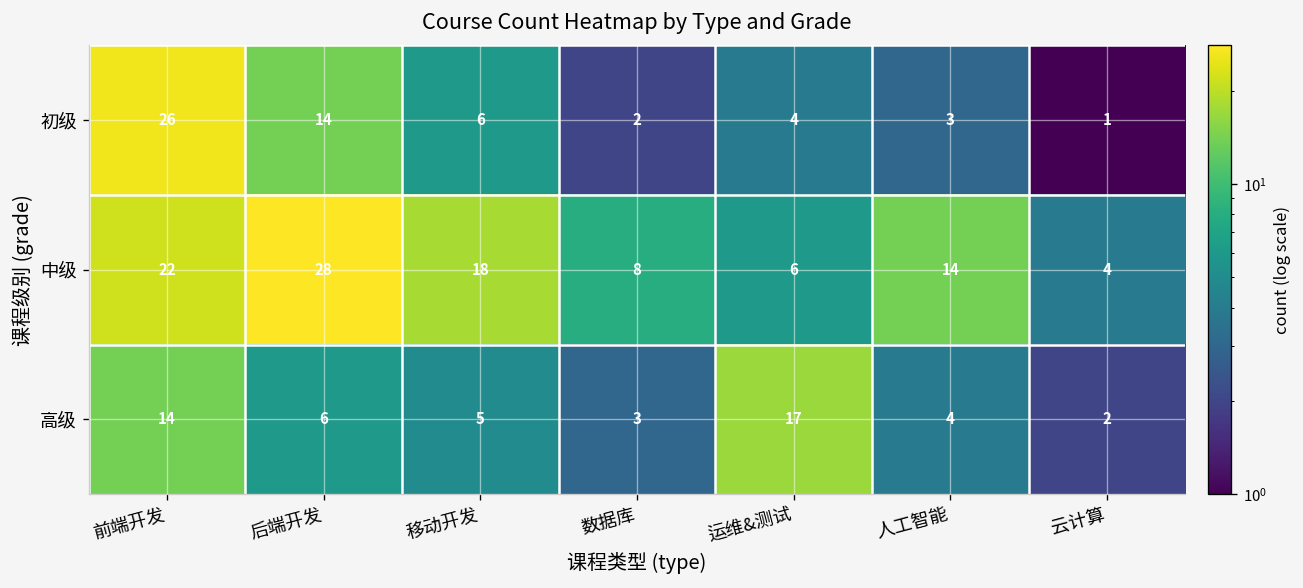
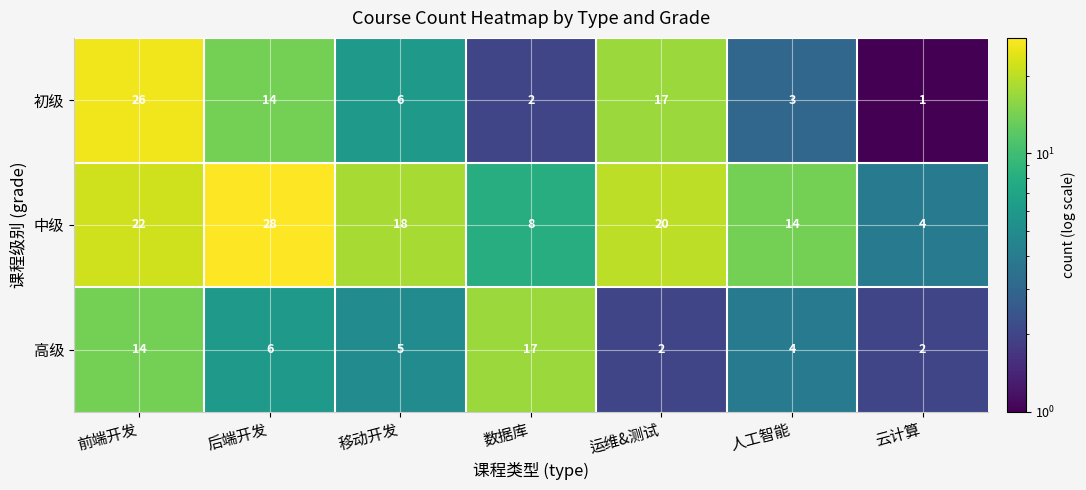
  {
    "初级": {
      "前端开发": 26,
      "后端开发": 14,
      "移动开发": 6,
      "数据库": 2,
-     "运维&测试": 4,
+     "运维&测试": 17,
      "人工智能": 3,
      "云计算": 1
    },
    "中级": {
      "前端开发": 22,
      "后端开发": 28,
      "移动开发": 18,
      "数据库": 8,
-     "运维&测试": 6,
+     "运维&测试": 20,
      "人工智能": 14,
      "云计算": 4
    },
    "高级": {
      "前端开发": 14,
      "后端开发": 6,
      "移动开发": 5,
-     "数据库": 3,
-     "运维&测试": 17,
+     "数据库": 17,
+     "运维&测试": 2,
      "人工智能": 4,
      "云计算": 2
    }
  }
